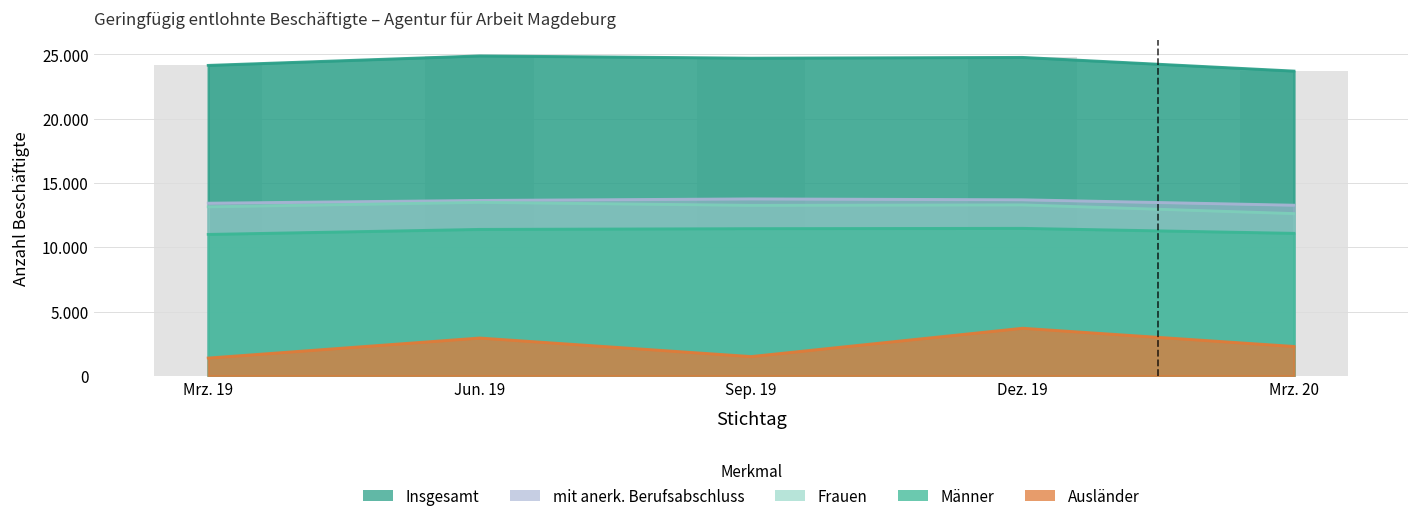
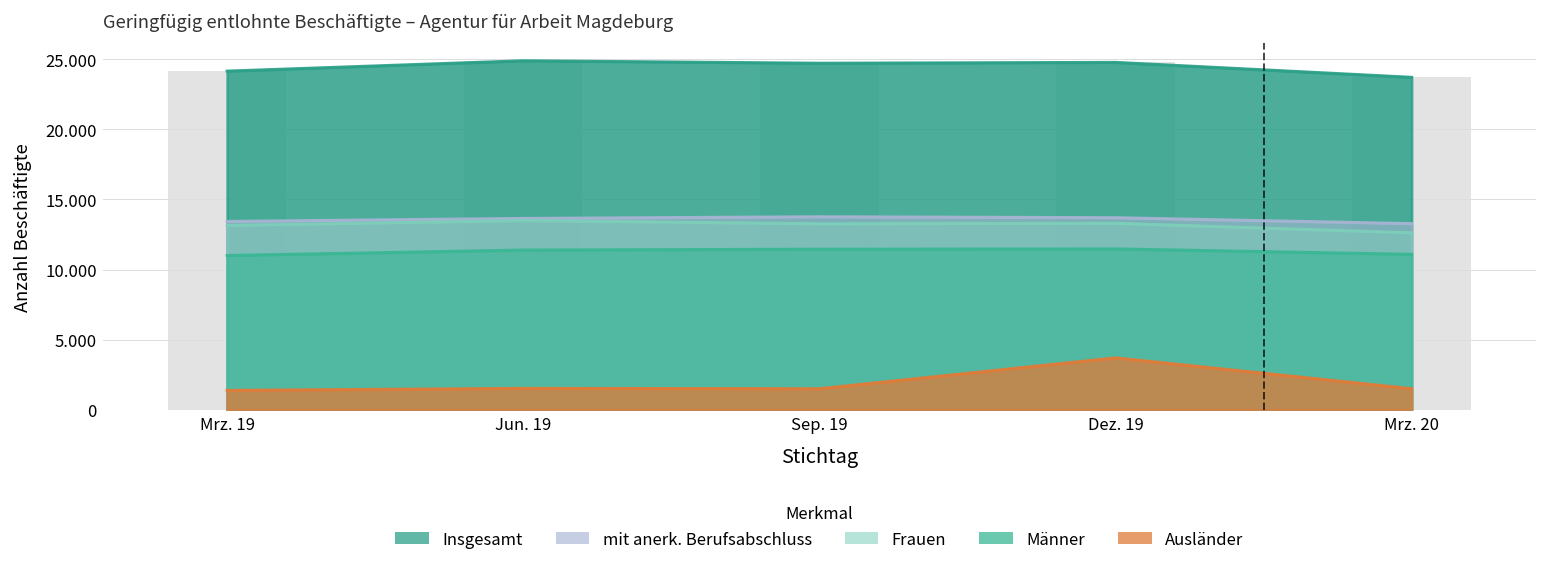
  {
    "Ausländer": {
      "Mrz. 19": 1.4,
-     "Jun. 19": 2.9,
+     "Jun. 19": 1.5,
      "Sep. 19": 1.5,
      "Dez. 19": 3.7,
-     "Mrz. 20": 2.3
+     "Mrz. 20": 1.5
    }
  }
